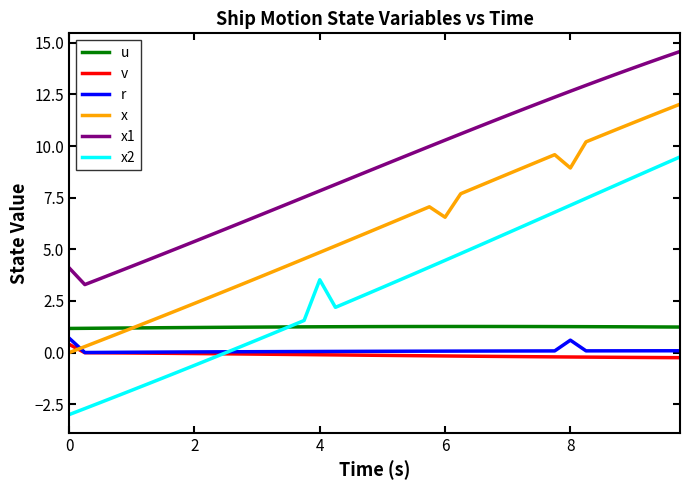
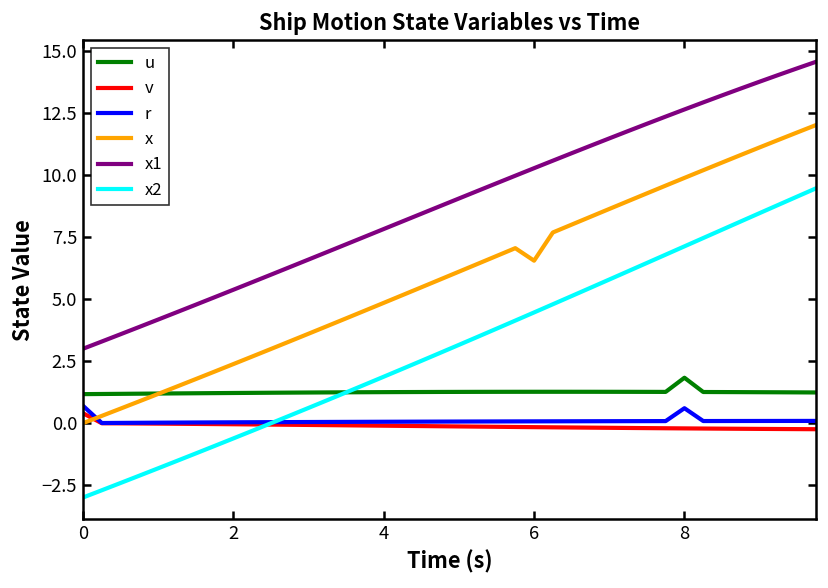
  {
    "u": {
      "0": 1.2,
      "2": 1.2,
      "4": 1.3,
      "6": 1.3,
-     "8": 1.3
+     "8": 1.8
    },
    "v": {
      "0": 0.4,
      "4": -0.1,
      "6": -0.2,
      "8": -0.2
    },
    "r": {
      "0": 0.7,
      "4": 0.1,
      "6": 0.1,
      "8": 0.6
    },
    "x": {
      "0": 0.0,
      "2": 2.4,
      "4": 4.9,
      "6": 6.6,
-     "8": 8.9
+     "8": 9.9
    },
    "x1": {
-     "0": 4.1,
+     "0": 3.0,
      "2": 5.4,
      "4": 7.8,
      "6": 10.3,
      "8": 12.7
    },
    "x2": {
      "0": -3.0,
      "2": -0.6,
-     "4": 3.5,
+     "4": 1.9,
      "6": 4.5,
      "8": 7.1
    }
  }
